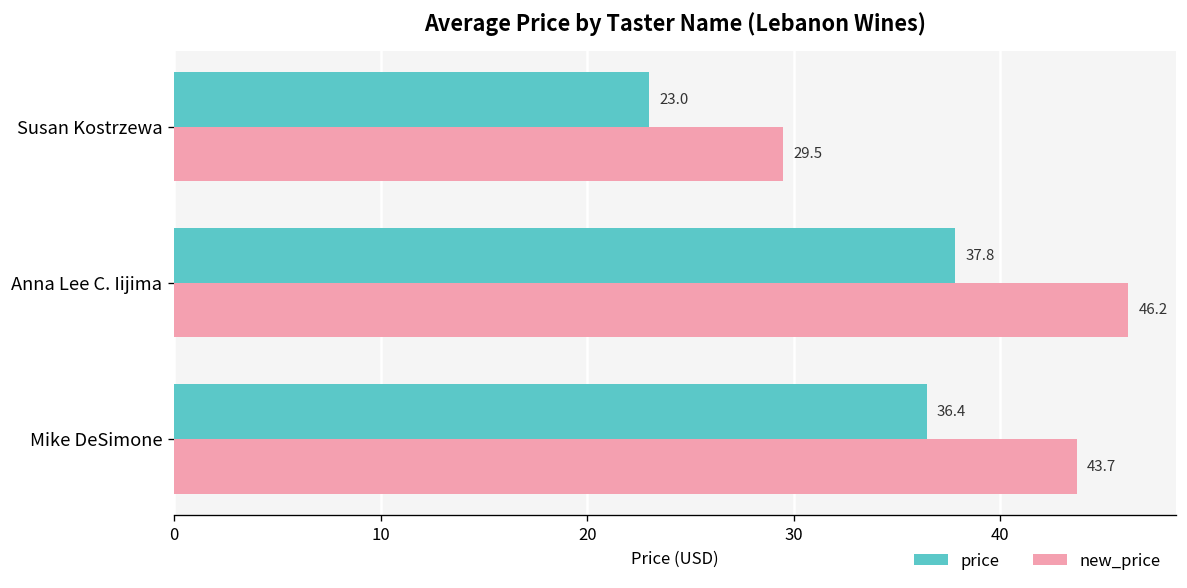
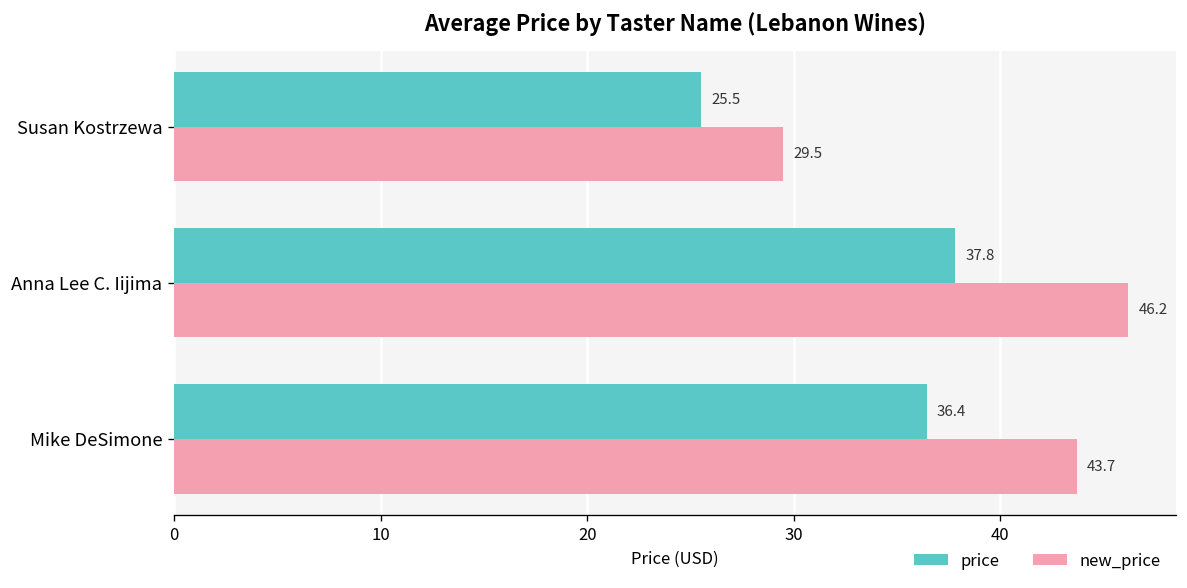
  {
    "price": {
-     "Susan Kostrzewa": 23.0,
+     "Susan Kostrzewa": 25.5,
      "Anna Lee C. Iijima": 37.8,
      "Mike DeSimone": 36.4
    },
    "new_price": {
      "Susan Kostrzewa": 29.5,
      "Anna Lee C. Iijima": 46.2,
      "Mike DeSimone": 43.7
    }
  }
